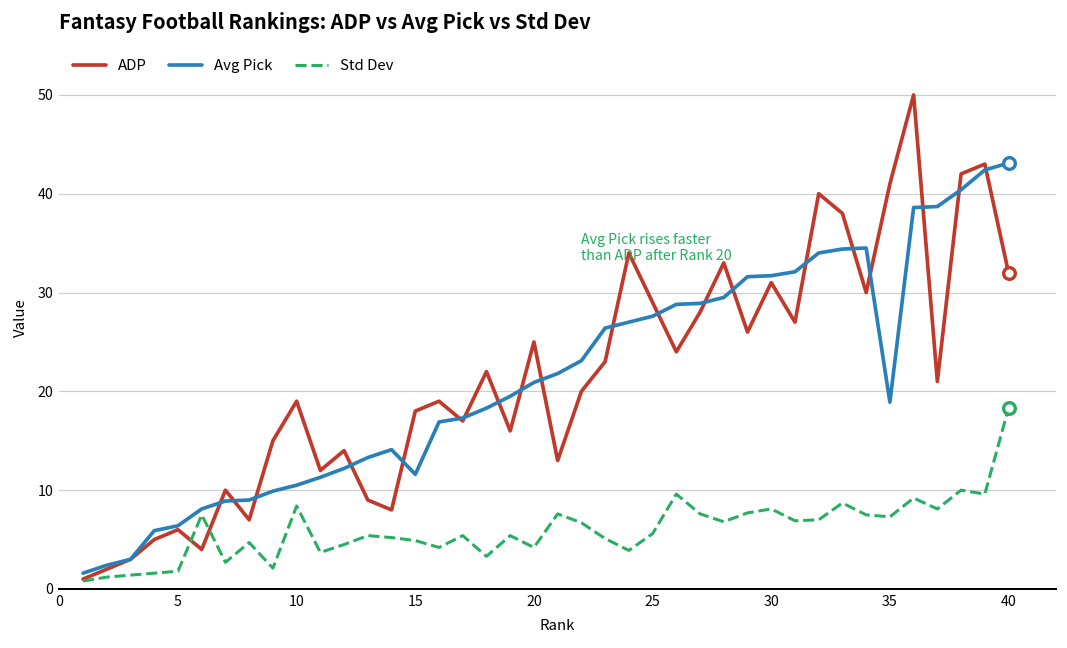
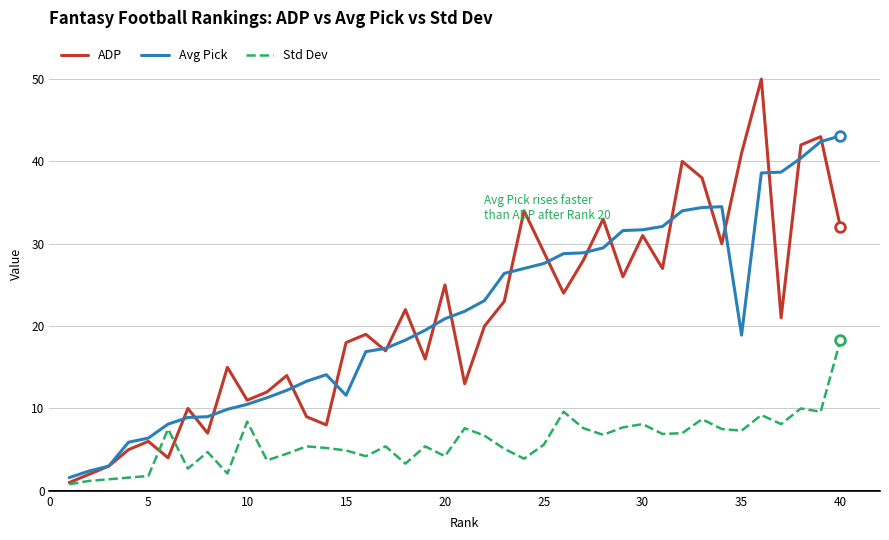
  {
    "ADP": {
      "5": 6,
-     "10": 19,
+     "10": 11,
      "15": 18,
      "20": 25,
      "25": 29,
      "30": 31,
      "35": 41
    },
    "Avg Pick": {
      "5": 6,
      "10": 11,
      "15": 12,
      "20": 21,
      "25": 28,
      "30": 32,
      "35": 19
    },
    "Std Dev": {
      "5": 2,
      "10": 8,
      "15": 5,
      "20": 4,
      "25": 6,
      "30": 8,
      "35": 7
    }
  }
